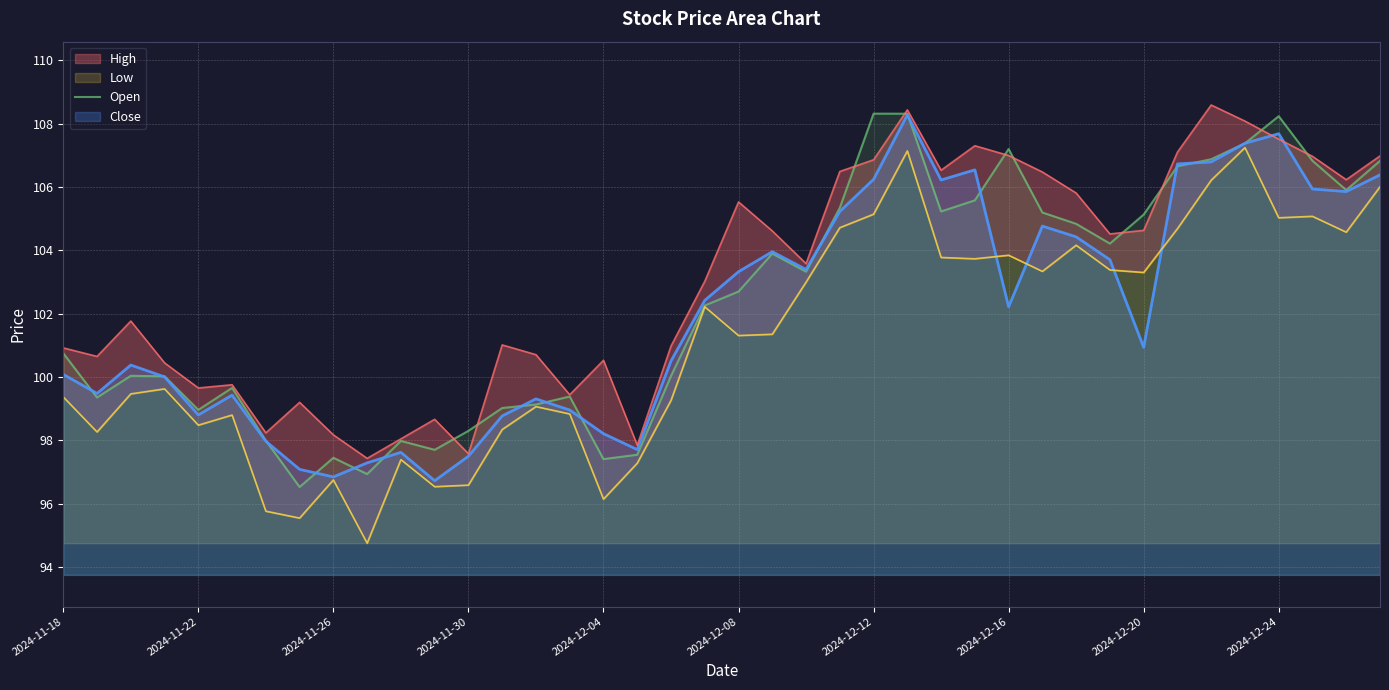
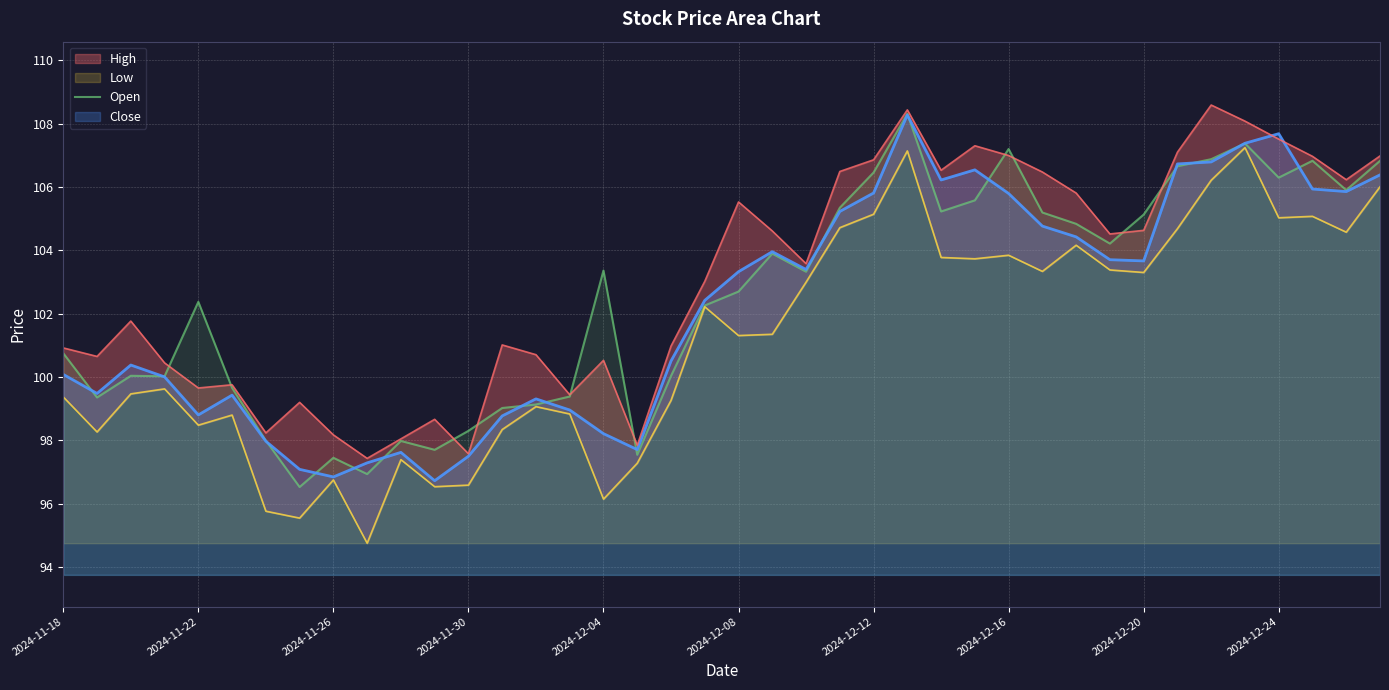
  {
    "Open": {
      "2024-11-18": 100.8,
-     "2024-11-22": 99.0,
+     "2024-11-22": 102.4,
      "2024-11-26": 97.5,
      "2024-11-30": 98.3,
-     "2024-12-04": 97.4,
+     "2024-12-04": 103.4,
      "2024-12-08": 102.7,
-     "2024-12-12": 108.3,
+     "2024-12-12": 106.5,
      "2024-12-16": 107.2,
      "2024-12-20": 105.1,
-     "2024-12-24": 108.2
+     "2024-12-24": 106.3
    },
    "Close": {
      "2024-11-18": 100.1,
      "2024-11-22": 98.8,
      "2024-11-26": 96.8,
      "2024-12-04": 98.2,
      "2024-12-08": 103.3,
-     "2024-12-12": 106.2,
-     "2024-12-16": 102.2,
-     "2024-12-20": 100.9,
+     "2024-12-12": 105.8,
+     "2024-12-16": 105.8,
+     "2024-12-20": 103.7,
      "2024-12-24": 107.7
    }
  }
